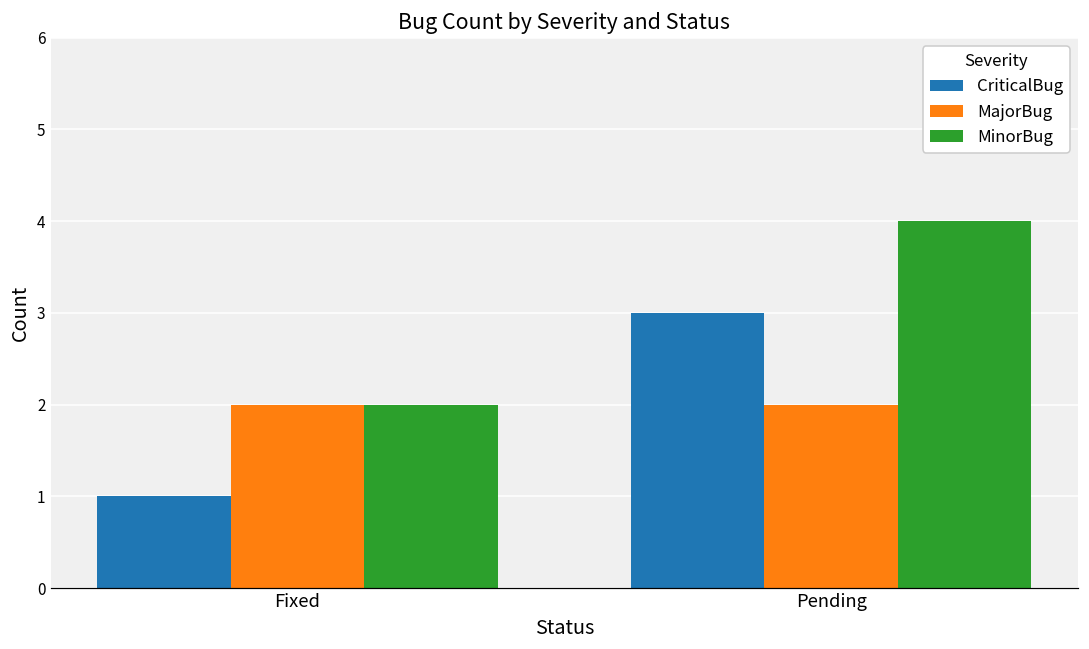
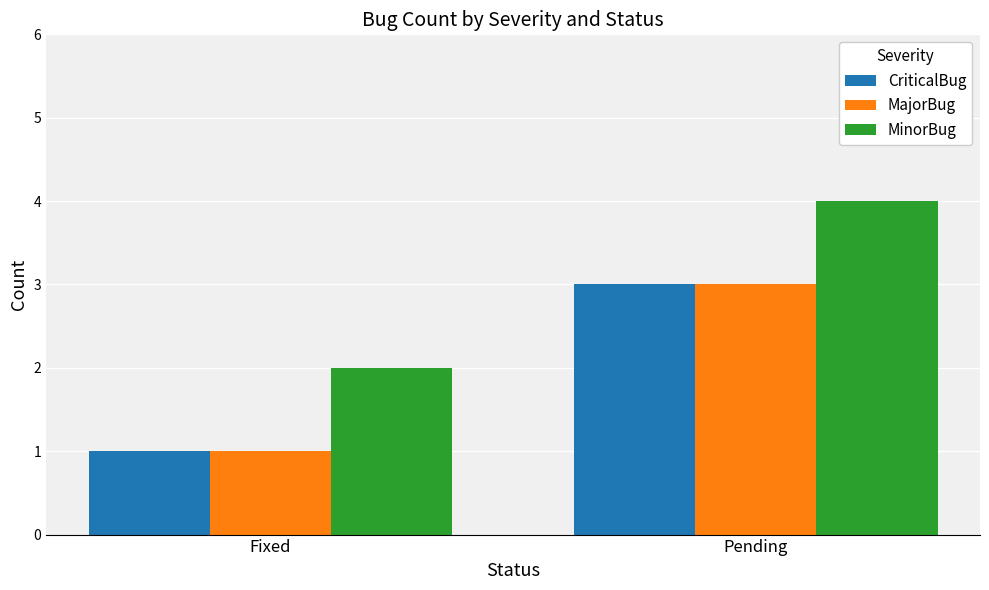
  {
    "CriticalBug": {
      "Fixed": 1,
      "Pending": 3
    },
    "MajorBug": {
-     "Fixed": 2,
-     "Pending": 2
+     "Fixed": 1,
+     "Pending": 3
    },
    "MinorBug": {
      "Fixed": 2,
      "Pending": 4
    }
  }
